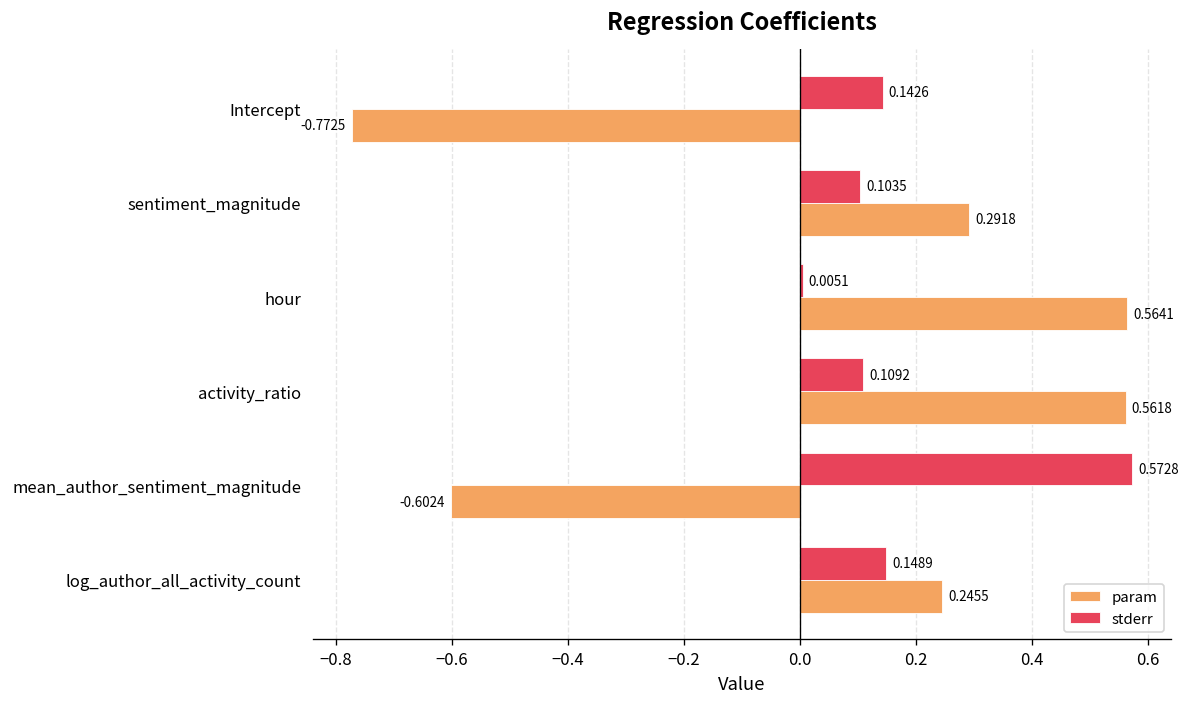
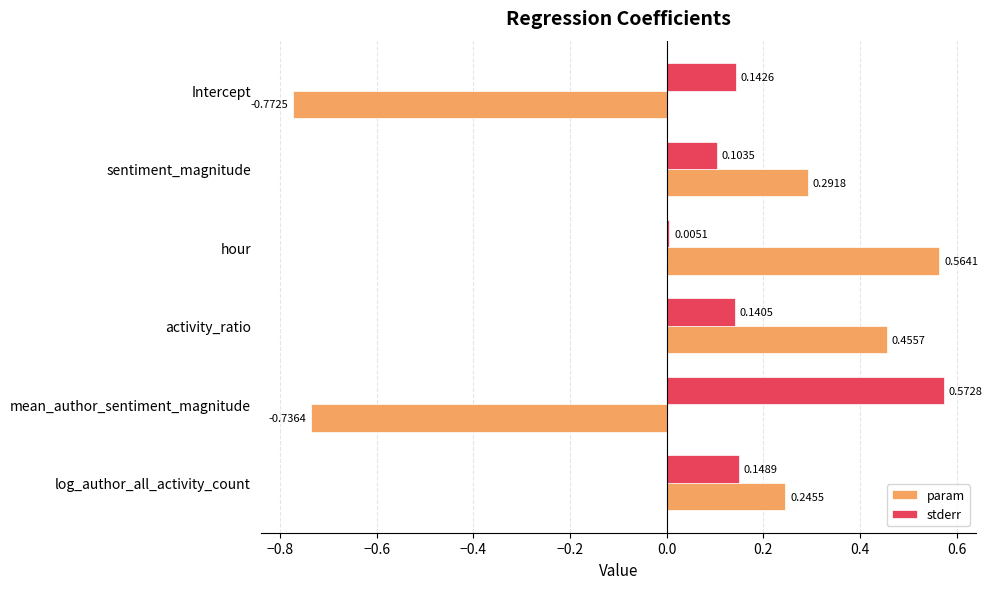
  {
    "param": {
      "Intercept": -0.7725,
      "sentiment_magnitude": 0.2918,
      "hour": 0.5641,
-     "activity_ratio": 0.5618,
-     "mean_author_sentiment_magnitude": -0.6024,
+     "activity_ratio": 0.4557,
+     "mean_author_sentiment_magnitude": -0.7364,
      "log_author_all_activity_count": 0.2455
    },
    "stderr": {
      "Intercept": 0.1426,
      "sentiment_magnitude": 0.1035,
      "hour": 0.0051,
-     "activity_ratio": 0.1092,
+     "activity_ratio": 0.1405,
      "mean_author_sentiment_magnitude": 0.5728,
      "log_author_all_activity_count": 0.1489
    }
  }
